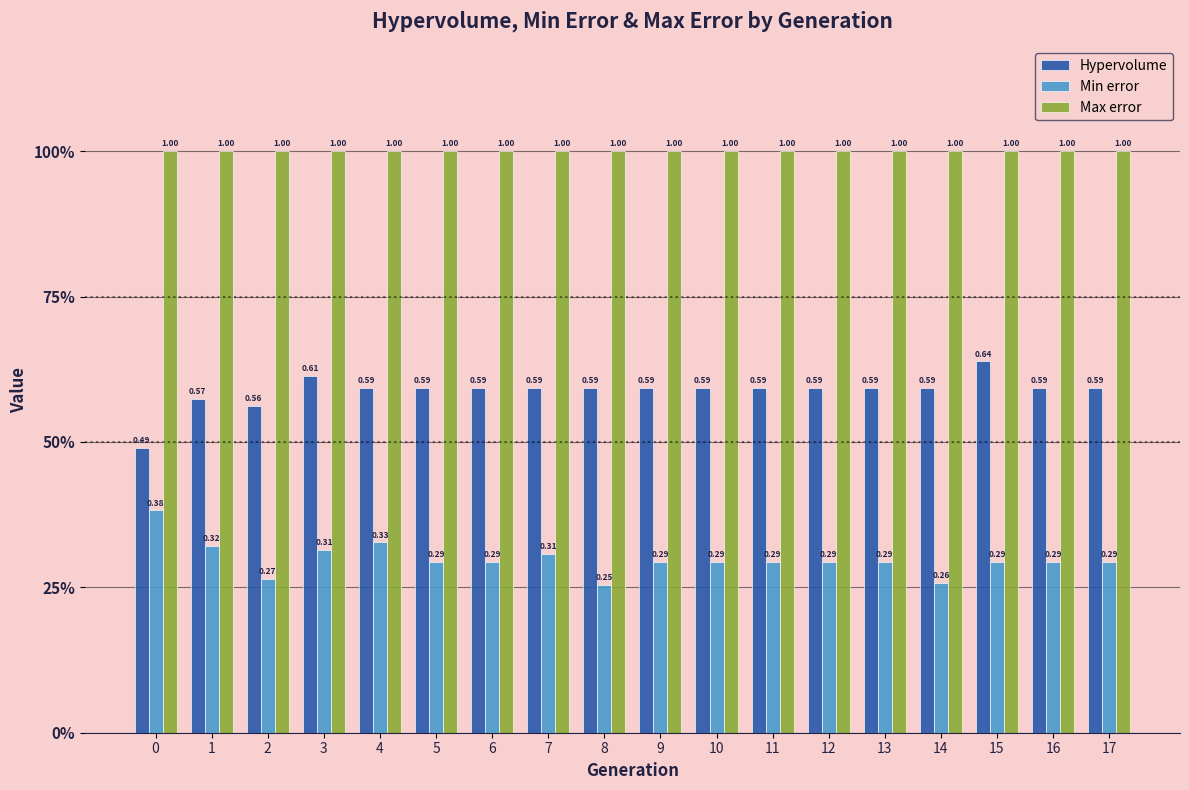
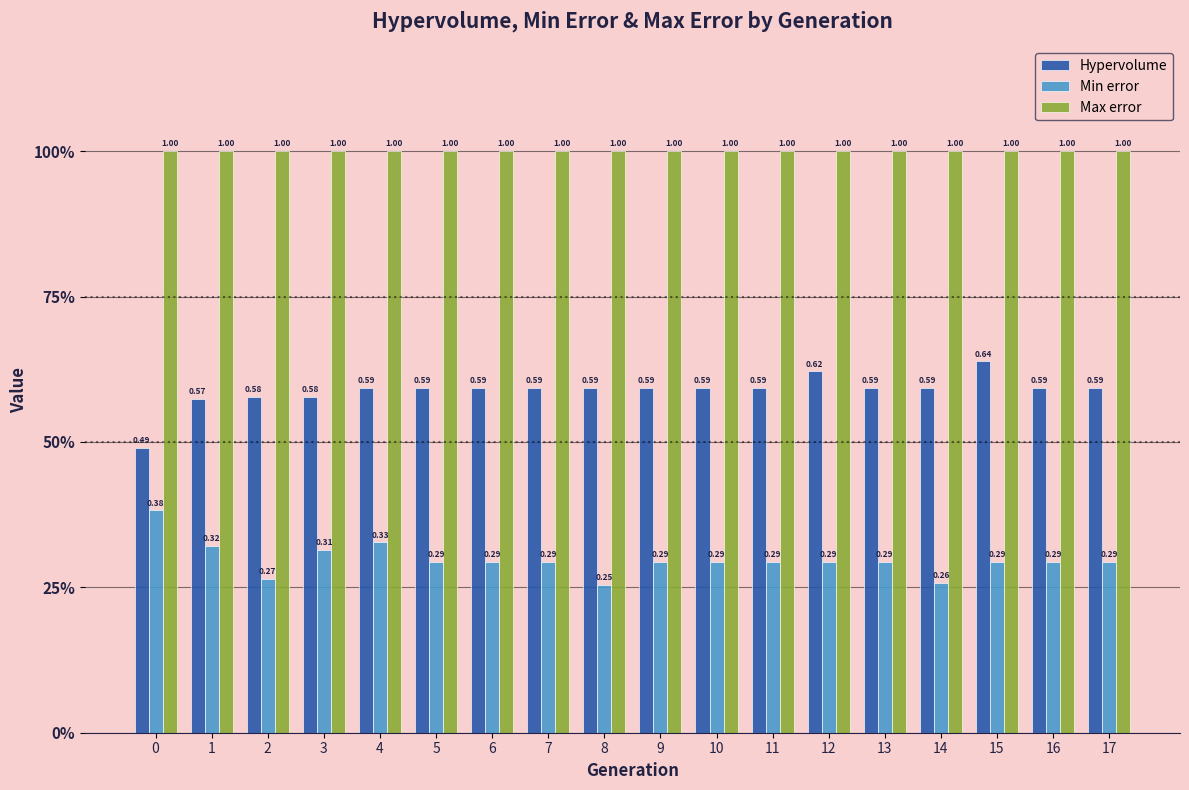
  {
    "Hypervolume": {
      "0": 0.49,
      "1": 0.57,
-     "2": 0.56,
-     "3": 0.61,
+     "2": 0.58,
+     "3": 0.58,
      "4": 0.59,
      "5": 0.59,
      "6": 0.59,
      "7": 0.59,
      "8": 0.59,
      "9": 0.59,
      "10": 0.59,
      "11": 0.59,
-     "12": 0.59,
+     "12": 0.62,
      "13": 0.59,
      "14": 0.59,
      "15": 0.64,
      "16": 0.59,
      "17": 0.59
    },
    "Min error": {
      "0": 0.38,
      "1": 0.32,
      "2": 0.27,
      "3": 0.31,
      "4": 0.33,
      "5": 0.29,
      "6": 0.29,
-     "7": 0.31,
+     "7": 0.29,
      "8": 0.25,
      "9": 0.29,
      "10": 0.29,
      "11": 0.29,
      "12": 0.29,
      "13": 0.29,
      "14": 0.26,
      "15": 0.29,
      "16": 0.29,
      "17": 0.29
    },
    "Max error": {
      "0": 1.00,
      "1": 1.00,
      "2": 1.00,
      "3": 1.00,
      "4": 1.00,
      "5": 1.00,
      "6": 1.00,
      "7": 1.00,
      "8": 1.00,
      "9": 1.00,
      "10": 1.00,
      "11": 1.00,
      "12": 1.00,
      "13": 1.00,
      "14": 1.00,
      "15": 1.00,
      "16": 1.00,
      "17": 1.00
    }
  }
